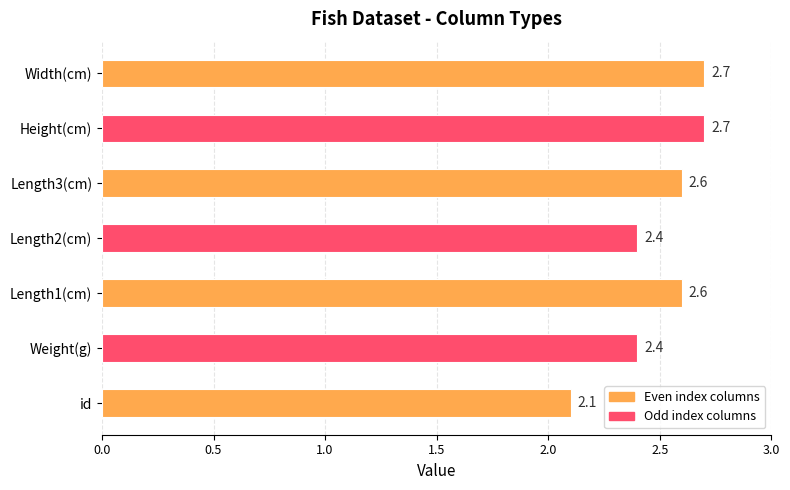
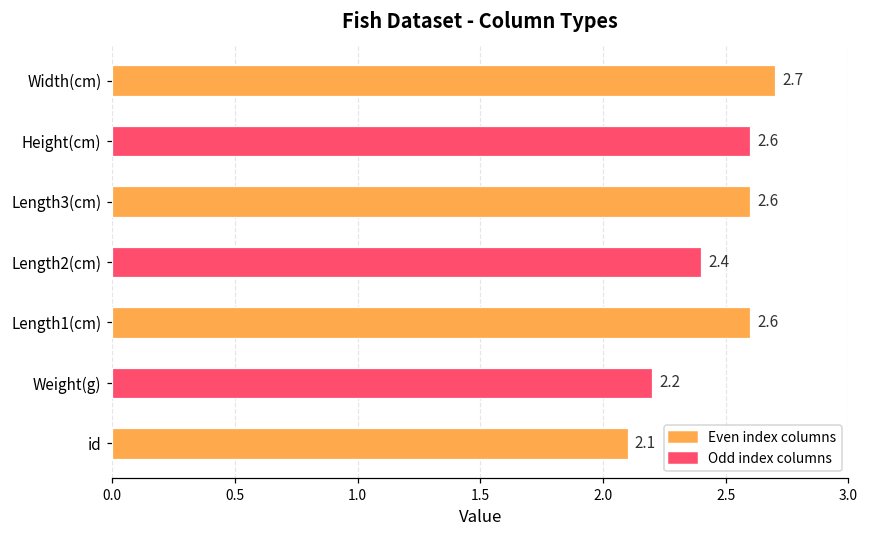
  {
    "Width(cm)": 2.7,
-   "Height(cm)": 2.7,
+   "Height(cm)": 2.6,
    "Length3(cm)": 2.6,
    "Length2(cm)": 2.4,
    "Length1(cm)": 2.6,
-   "Weight(g)": 2.4,
+   "Weight(g)": 2.2,
    "id": 2.1
  }
